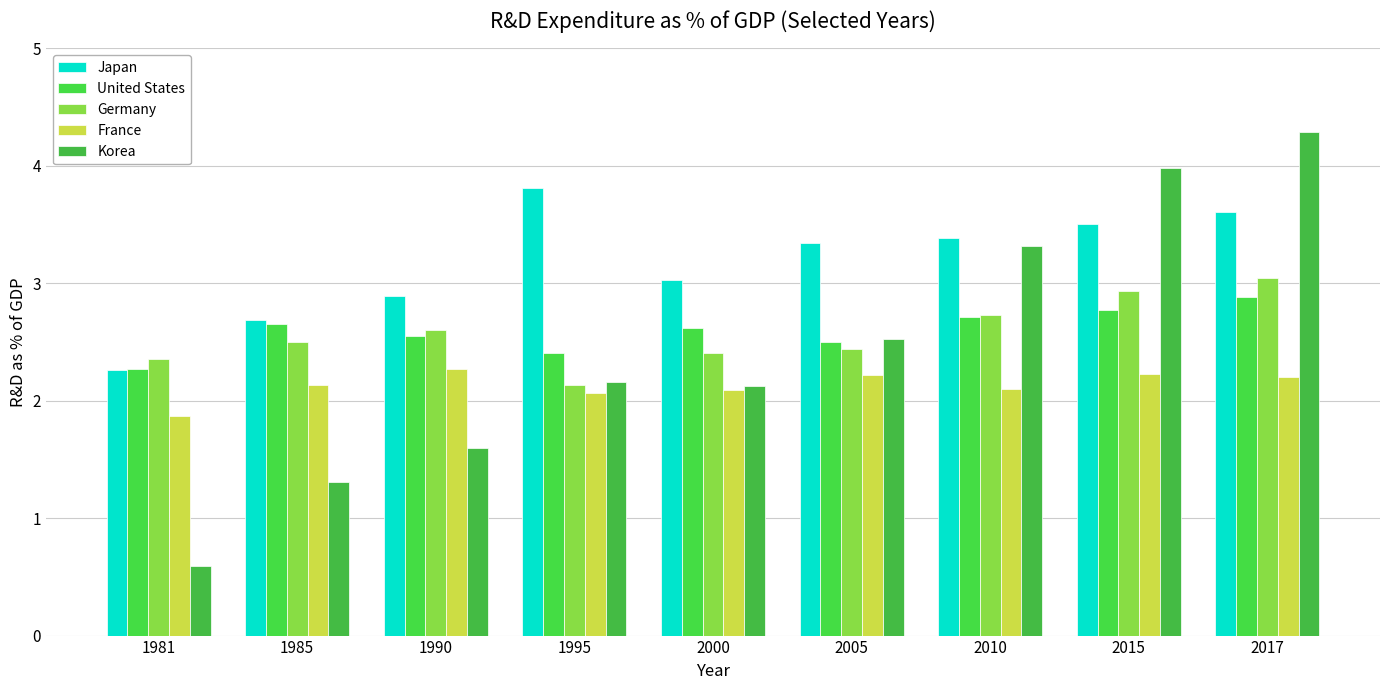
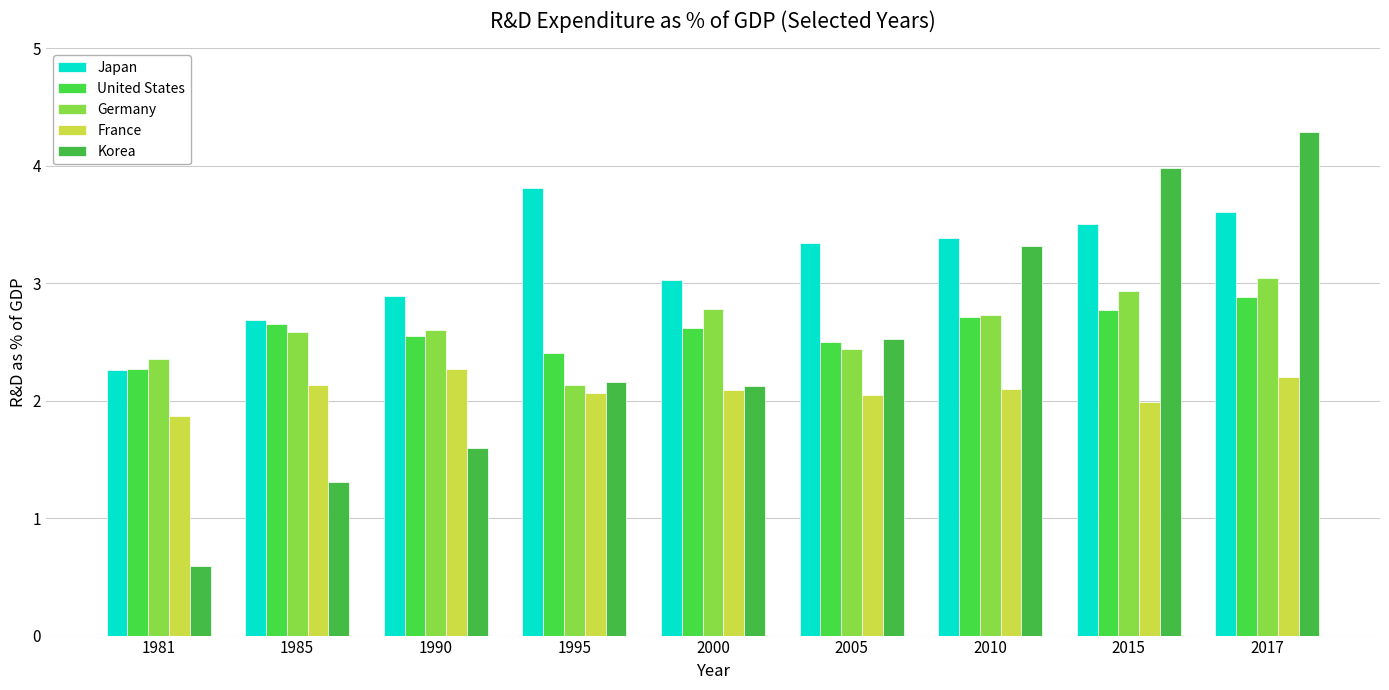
  {
    "Japan": {
      "1981": 2.26,
      "1985": 2.69,
      "1990": 2.90,
      "1995": 3.81,
      "2000": 3.03,
      "2005": 3.34,
      "2010": 3.39,
      "2015": 3.50,
      "2017": 3.61
    },
    "Germany": {
      "1981": 2.35,
-     "1985": 2.50,
+     "1985": 2.59,
      "1990": 2.61,
      "1995": 2.14,
-     "2000": 2.41,
+     "2000": 2.78,
      "2005": 2.44,
      "2010": 2.73,
      "2015": 2.93,
      "2017": 3.05
    },
    "France": {
      "1981": 1.87,
      "1985": 2.13,
      "1990": 2.27,
      "1995": 2.06,
      "2000": 2.09,
-     "2005": 2.22,
+     "2005": 2.05,
      "2010": 2.10,
-     "2015": 2.23,
+     "2015": 1.99,
      "2017": 2.20
    }
  }
